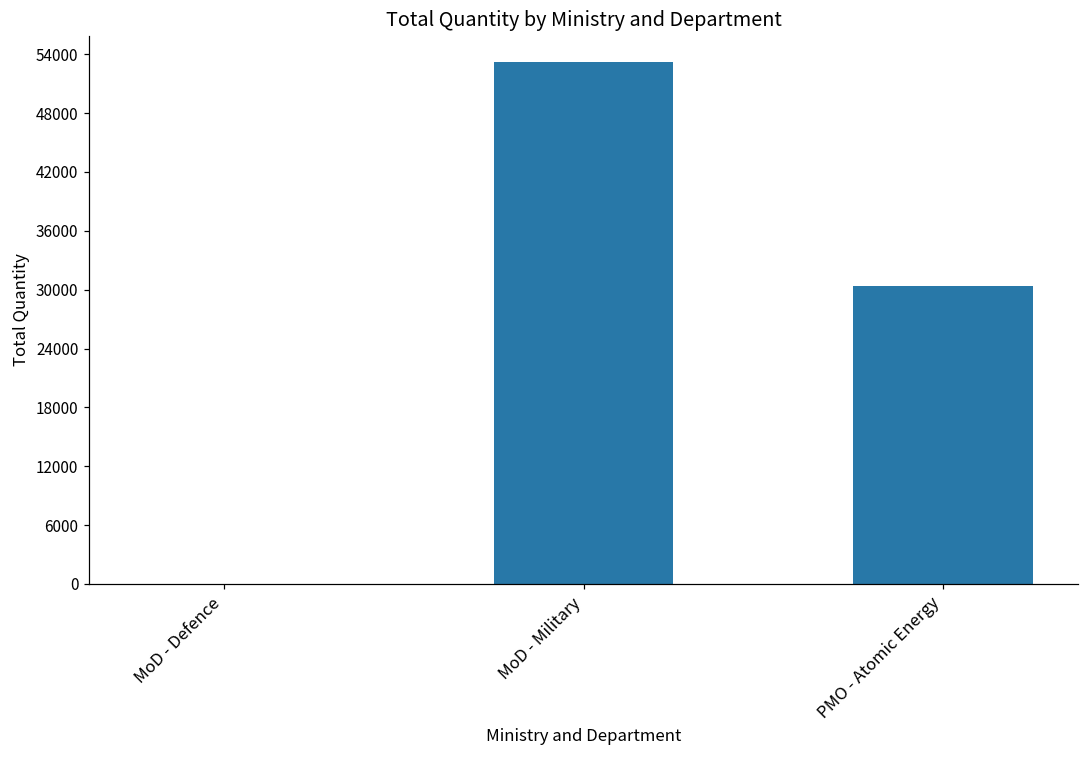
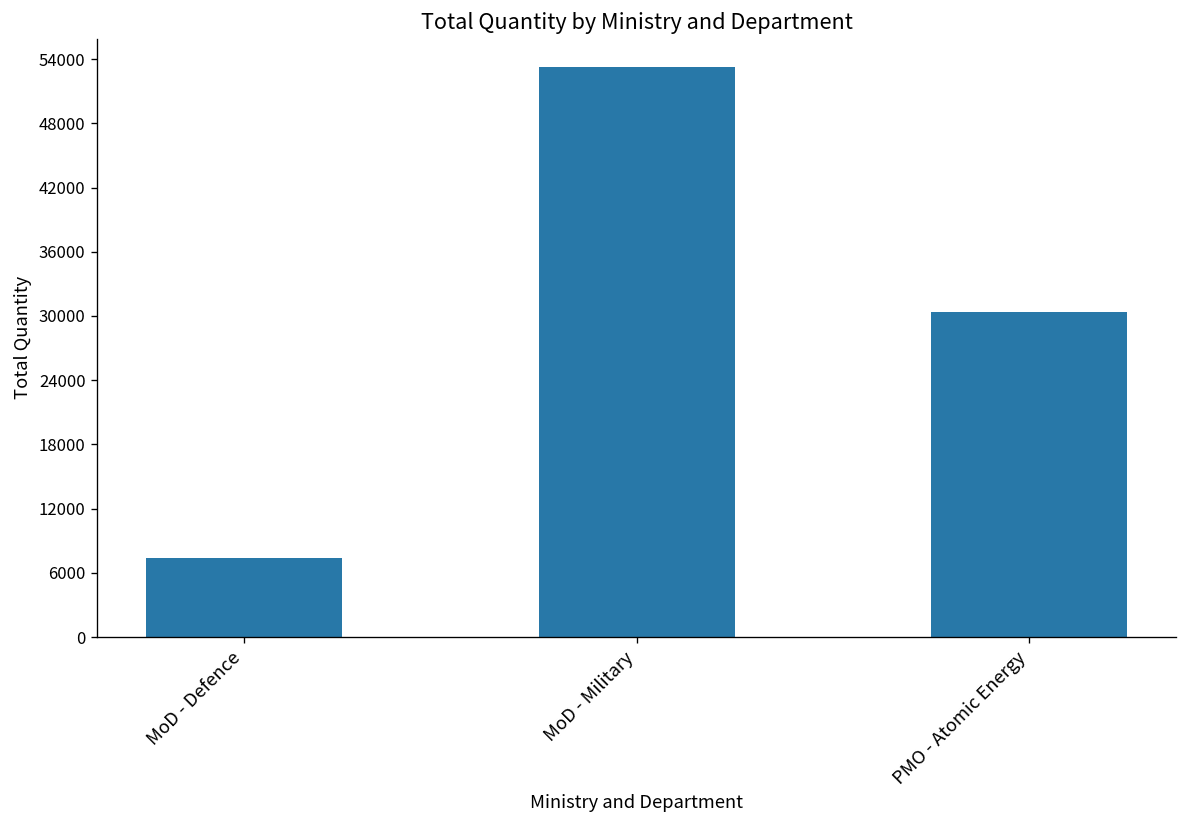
  {
-   "MoD - Defence": 0,
+   "MoD - Defence": 7000,
    "MoD - Military": 53000,
    "PMO - Atomic Energy": 30000
  }
